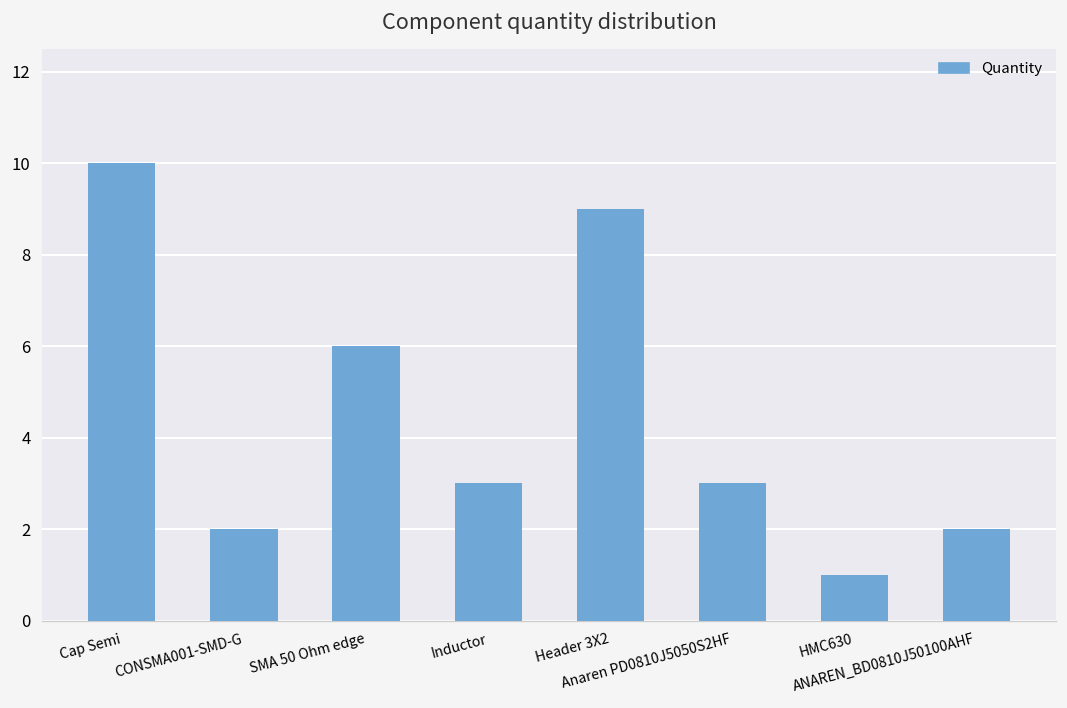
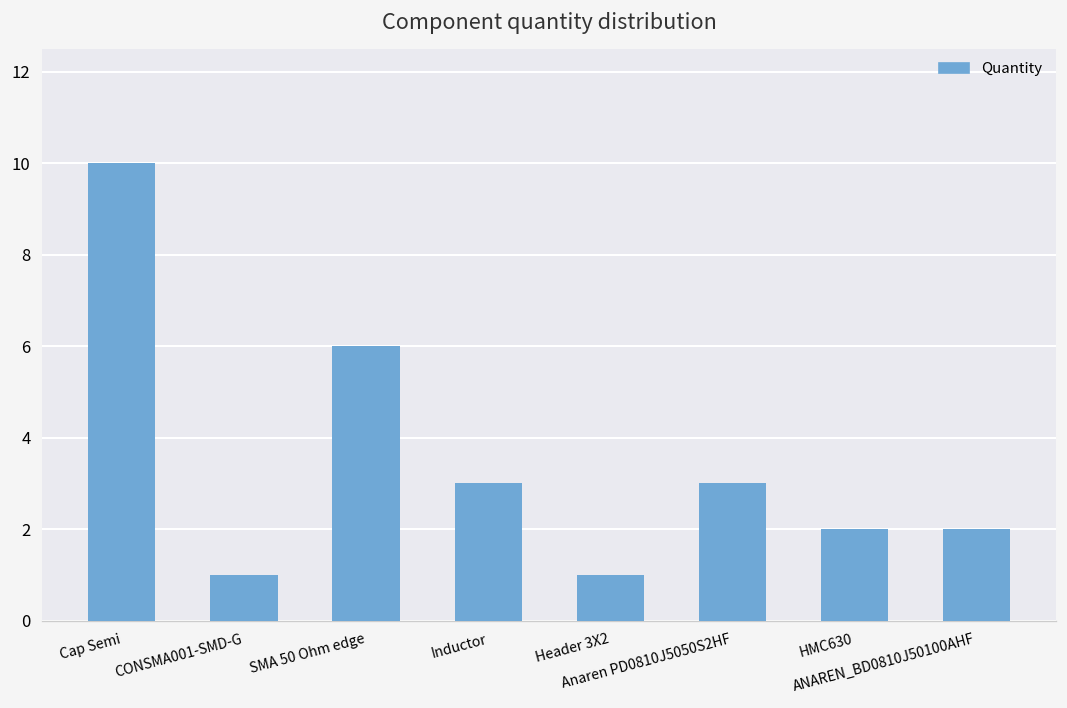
  {
    "Cap Semi": 10,
-   "CONSMA001-SMD-G": 2,
+   "CONSMA001-SMD-G": 1,
    "SMA 50 Ohm edge": 6,
    "Inductor": 3,
-   "Header 3X2": 9,
+   "Header 3X2": 1,
    "Anaren PD0810J5050S2HF": 3,
-   "HMC630": 1,
+   "HMC630": 2,
    "ANAREN_BD0810J50100AHF": 2
  }
